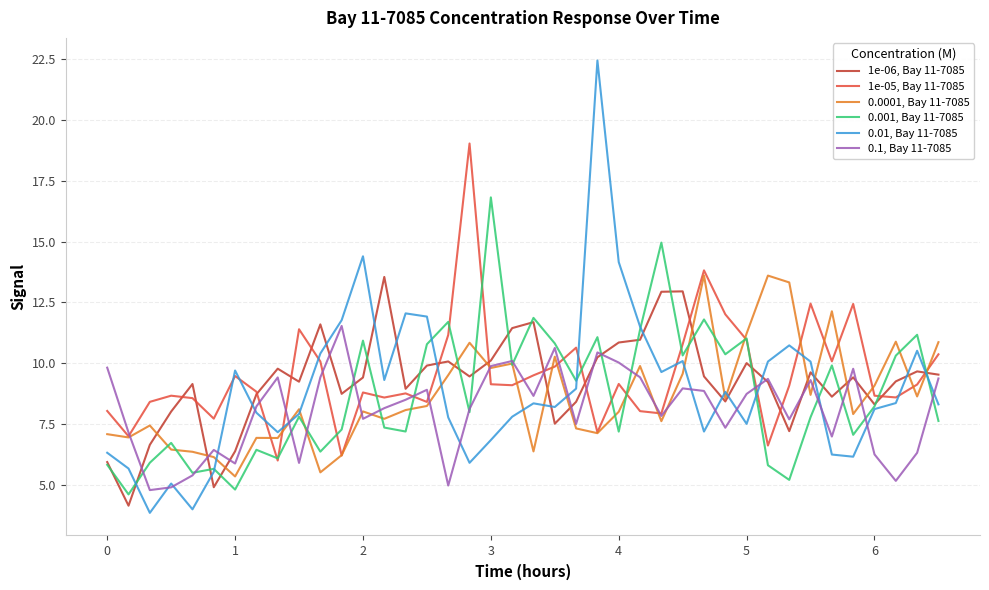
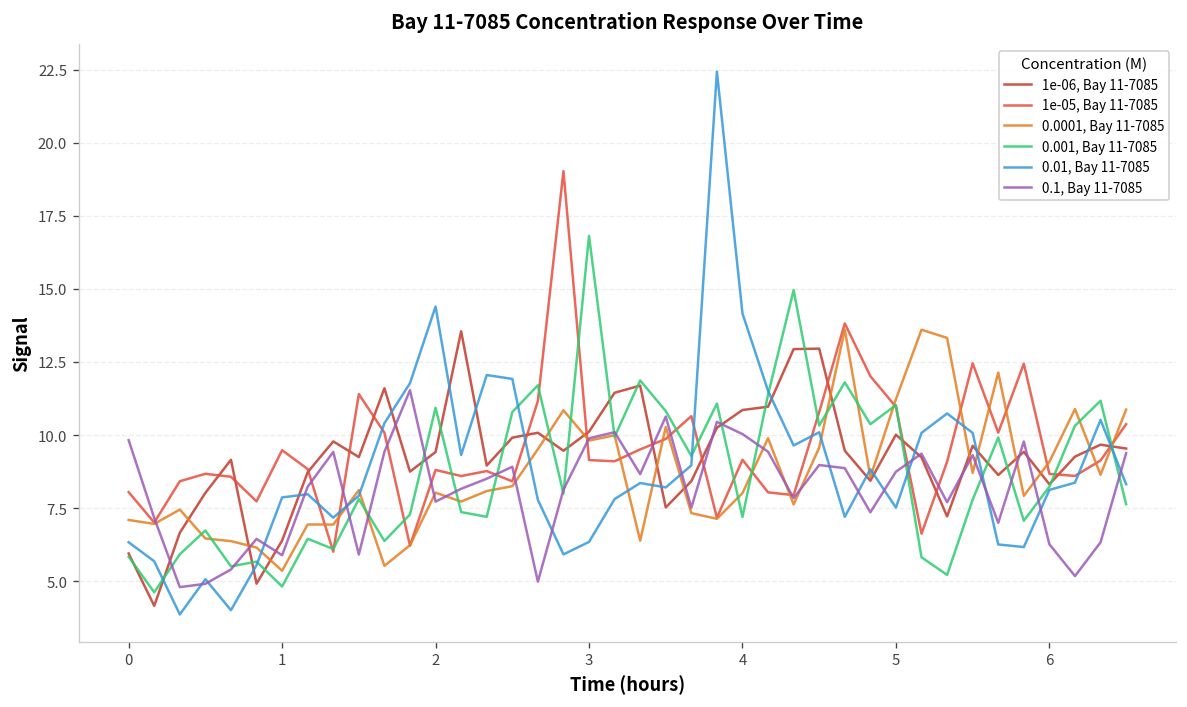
  {
    "0.001, Bay 11-7085": {
      "0": 5.8,
      "1": 4.8,
      "2": 10.9,
      "3": 16.8,
      "4": 7.2
    },
    "0.01, Bay 11-7085": {
      "0": 6.3,
-     "1": 9.7,
+     "1": 7.9,
      "2": 14.4,
-     "3": 6.9,
+     "3": 6.3,
      "4": 14.2,
      "5": 7.5,
      "6": 8.1
    },
    "0.1, Bay 11-7085": {
      "0": 9.8,
      "1": 5.9,
      "2": 7.7,
      "4": 10.0,
      "5": 8.7,
      "6": 6.3
    }
  }
